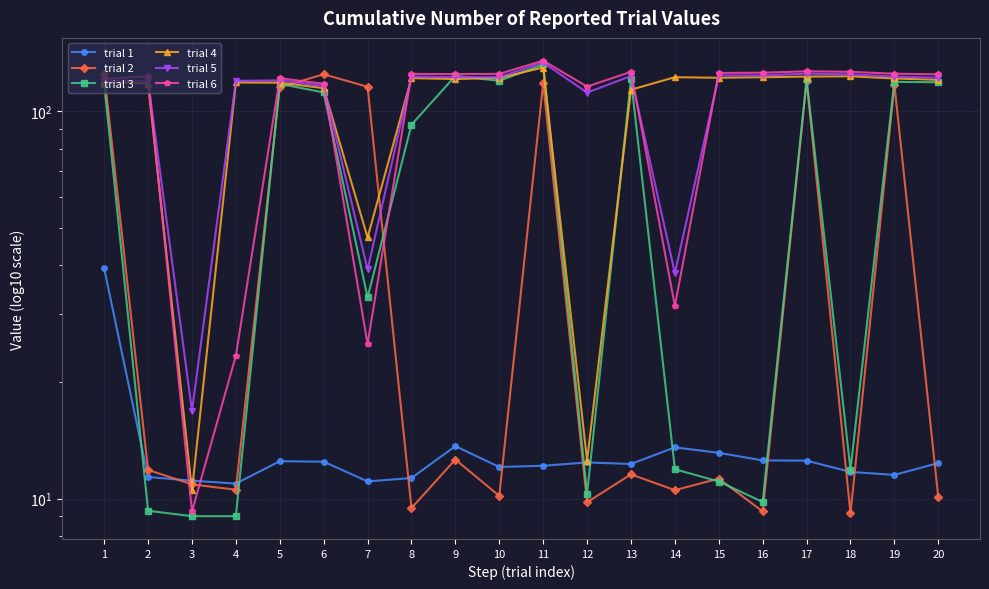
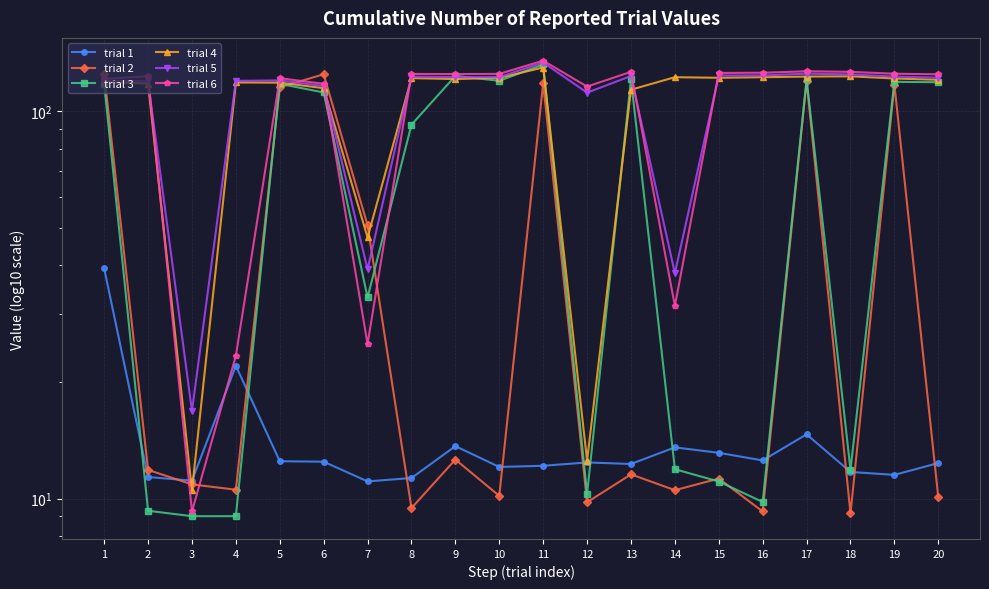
  {
    "trial 1": {
      "1": 39,
      "2": 11.4,
      "3": 11.1,
-     "4": 10.9,
+     "4": 22,
      "5": 12.5,
      "6": 12.5,
      "7": 11.1,
      "8": 11.3,
      "9": 13.7,
      "10": 12.1,
      "11": 12.2,
      "13": 12.3,
      "14": 13.6,
      "15": 13.1,
      "16": 12.6,
-     "17": 12.5,
+     "17": 14.7,
      "19": 11.5,
      "20": 12.4
    },
    "trial 2": {
      "2": 12,
      "3": 11,
      "4": 10.5,
      "5": 115,
      "6": 125,
-     "7": 116,
+     "7": 51,
      "8": 9.5,
      "9": 12.6,
      "10": 10.2,
      "11": 118,
      "12": 9.8,
      "13": 11.6,
      "14": 10.5,
      "15": 11.3,
      "16": 9.3,
      "18": 9.2,
      "19": 117,
      "20": 10
    },
    "trial 3": {
      "2": 9.3,
      "3": 9.0,
      "4": 9.0,
      "6": 112,
      "7": 33,
      "8": 92,
      "10": 120,
      "12": 10.3,
      "13": 121,
      "14": 11.9,
      "15": 11.1,
      "16": 9.8,
      "19": 119
    },
    "trial 4": {
      "3": 10.5,
      "7": 47,
      "11": 130,
      "13": 114,
      "14": 122,
      "17": 123
    },
    "trial 5": {
      "3": 17,
      "7": 39,
      "12": 112,
      "13": 123,
      "14": 38
    },
    "trial 6": {
      "3": 9.3,
      "4": 23,
      "7": 25,
      "8": 125,
      "10": 125,
      "12": 116,
      "13": 126,
      "14": 31,
      "15": 125,
      "16": 126,
      "18": 126,
      "19": 125,
      "20": 124
    }
  }
